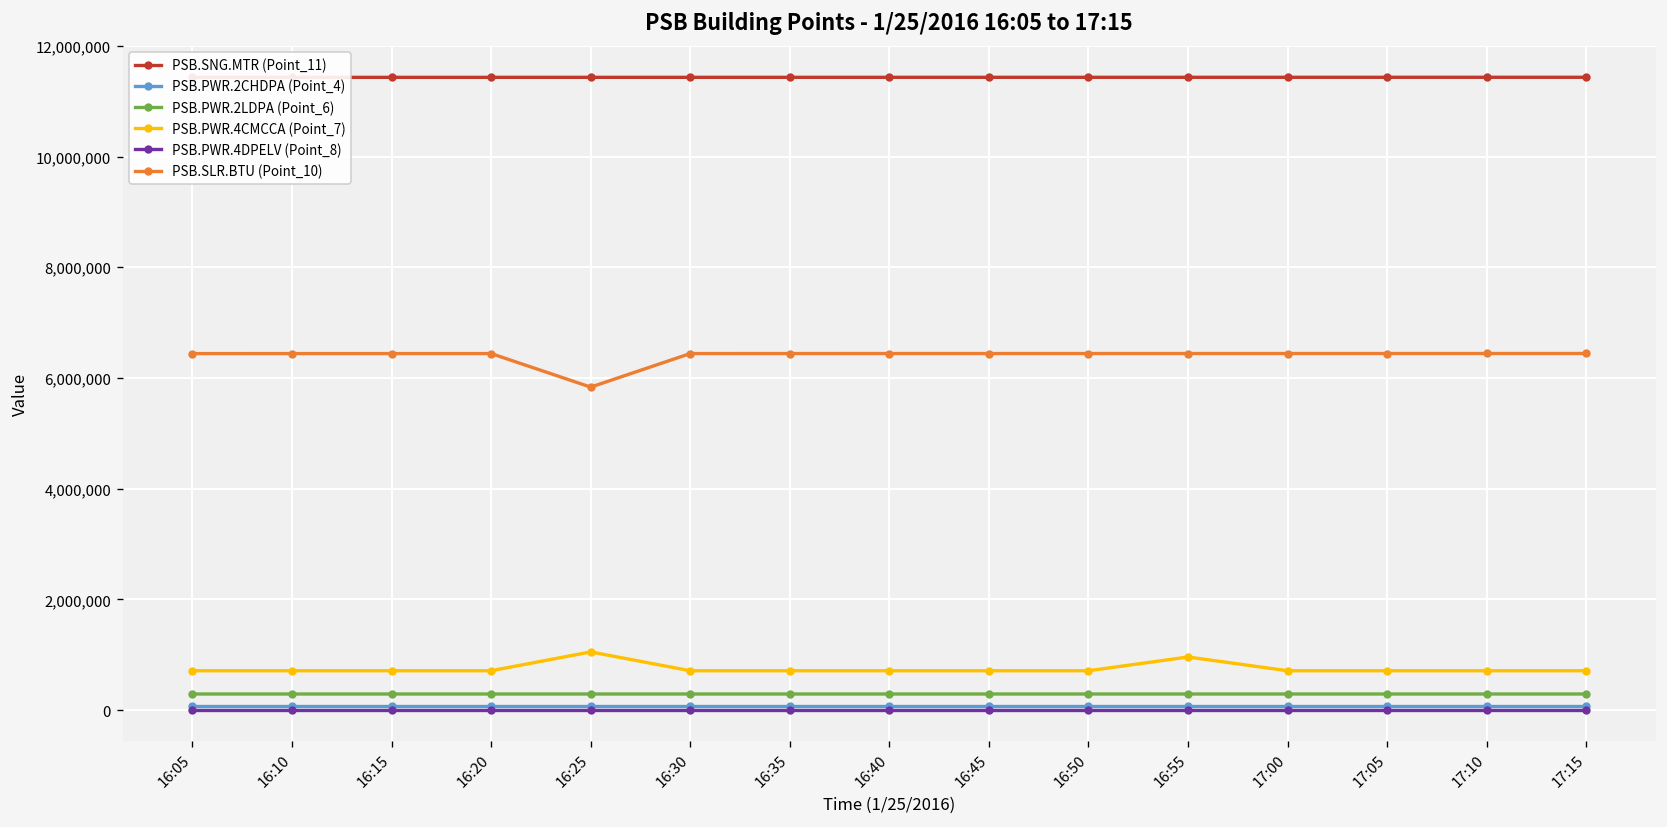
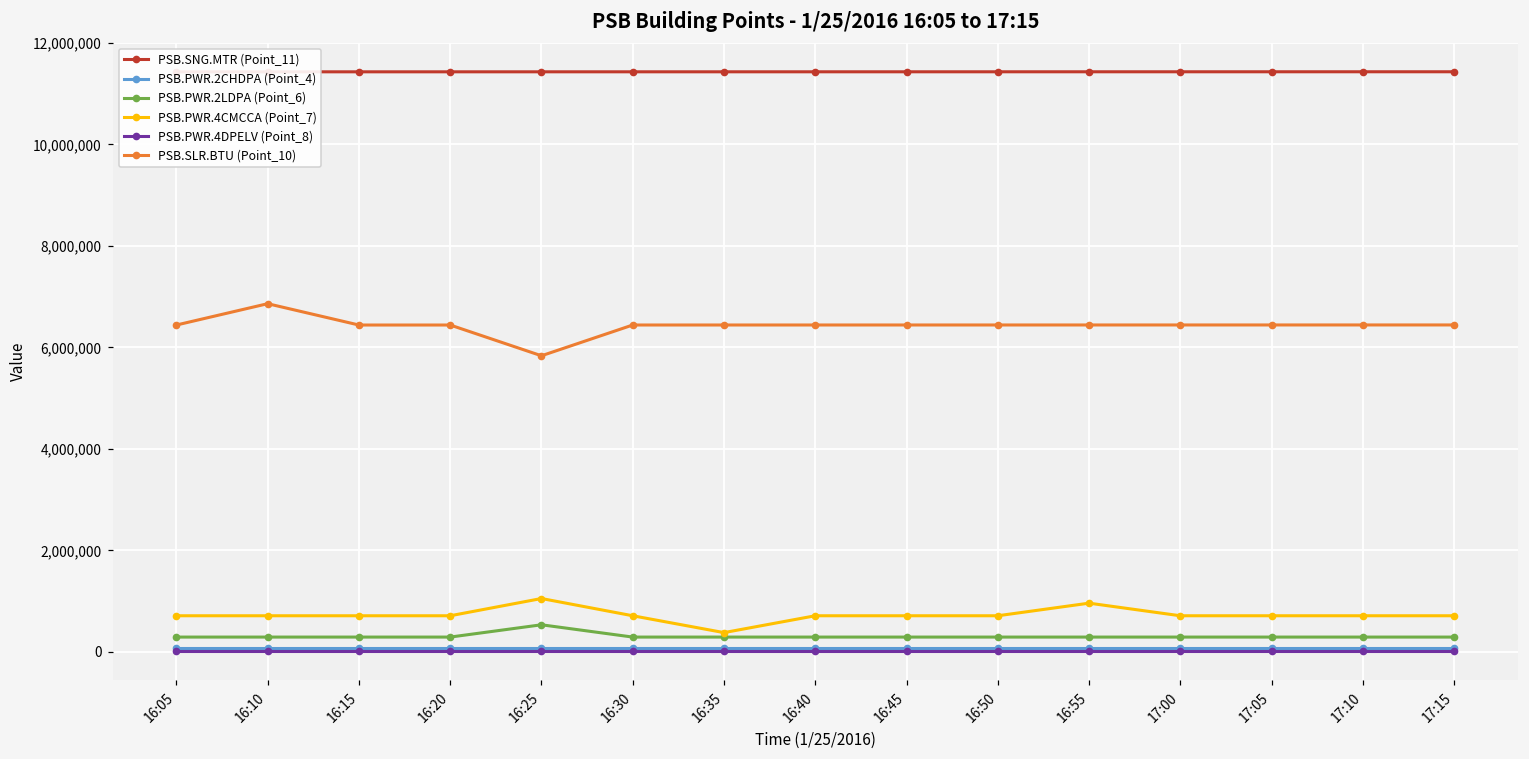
  {
    "PSB.SNG.MTR (Point_11)": {
      "16:15": "11,400,000",
      "16:20": "11,400,000",
      "16:25": "11,400,000",
      "16:30": "11,400,000",
      "16:35": "11,400,000",
      "16:40": "11,400,000",
      "16:45": "11,400,000",
      "16:50": "11,400,000",
      "16:55": "11,400,000",
      "17:00": "11,400,000",
      "17:05": "11,400,000",
      "17:10": "11,400,000",
      "17:15": "11,400,000"
    },
    "PSB.PWR.2CHDPA (Point_4)": {
      "16:05": "100,000",
      "16:10": "100,000",
      "16:15": "100,000",
      "16:20": "100,000",
      "16:25": "100,000",
      "16:30": "100,000",
      "16:35": "100,000",
      "16:40": "100,000",
      "16:45": "100,000",
      "16:50": "100,000",
      "16:55": "100,000",
      "17:00": "100,000",
      "17:05": "100,000",
      "17:10": "100,000",
      "17:15": "100,000"
    },
    "PSB.PWR.2LDPA (Point_6)": {
      "16:05": "300,000",
      "16:10": "300,000",
      "16:15": "300,000",
      "16:20": "300,000",
-     "16:25": "300,000",
+     "16:25": "500,000",
      "16:30": "300,000",
      "16:35": "300,000",
      "16:40": "300,000",
      "16:45": "300,000",
      "16:50": "300,000",
      "16:55": "300,000",
      "17:00": "300,000",
      "17:05": "300,000",
      "17:10": "300,000",
      "17:15": "300,000"
    },
    "PSB.PWR.4CMCCA (Point_7)": {
      "16:05": "700,000",
      "16:10": "700,000",
      "16:15": "700,000",
      "16:20": "700,000",
      "16:25": "1,100,000",
      "16:30": "700,000",
-     "16:35": "700,000",
+     "16:35": "400,000",
      "16:40": "700,000",
      "16:45": "700,000",
      "16:50": "700,000",
      "16:55": "1,000,000",
      "17:00": "700,000",
      "17:05": "700,000",
      "17:10": "700,000",
      "17:15": "700,000"
    },
    "PSB.PWR.4DPELV (Point_8)": {
      "16:05": "0",
      "16:10": "0",
      "16:15": "0",
      "16:20": "0",
      "16:25": "0",
      "16:30": "0",
      "16:35": "0",
      "16:40": "0",
      "16:45": "0",
      "16:50": "0",
      "16:55": "0",
      "17:00": "0",
      "17:05": "0",
      "17:10": "0",
      "17:15": "0"
    },
    "PSB.SLR.BTU (Point_10)": {
      "16:05": "6,400,000",
-     "16:10": "6,400,000",
+     "16:10": "6,900,000",
      "16:15": "6,400,000",
      "16:20": "6,400,000",
      "16:25": "5,800,000",
      "16:30": "6,400,000",
      "16:35": "6,400,000",
      "16:40": "6,400,000",
      "16:45": "6,400,000",
      "16:50": "6,400,000",
      "16:55": "6,400,000",
      "17:00": "6,400,000",
      "17:05": "6,400,000",
      "17:10": "6,400,000",
      "17:15": "6,400,000"
    }
  }
